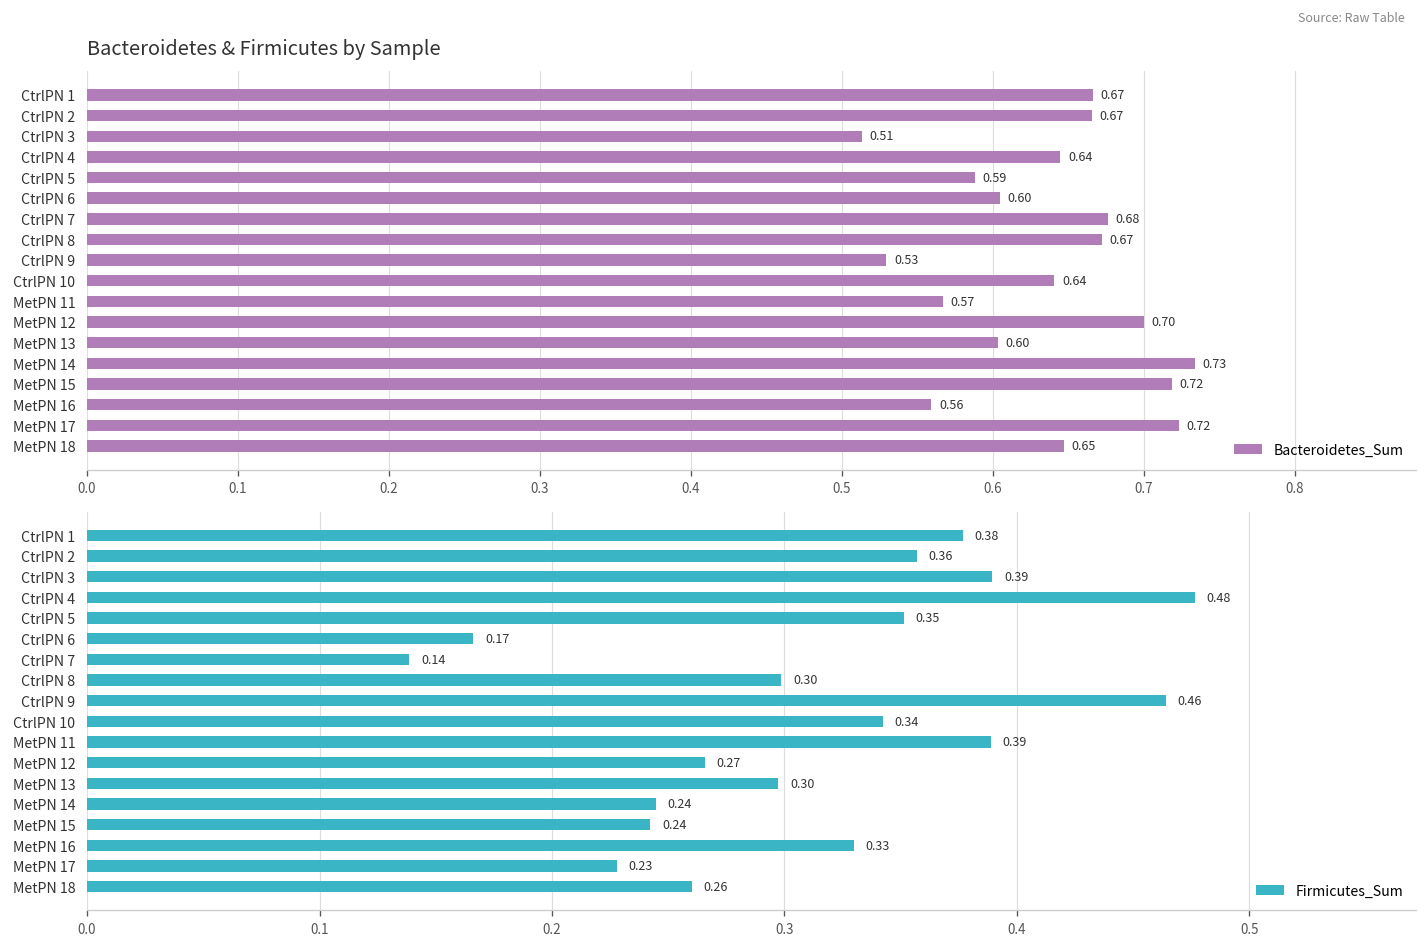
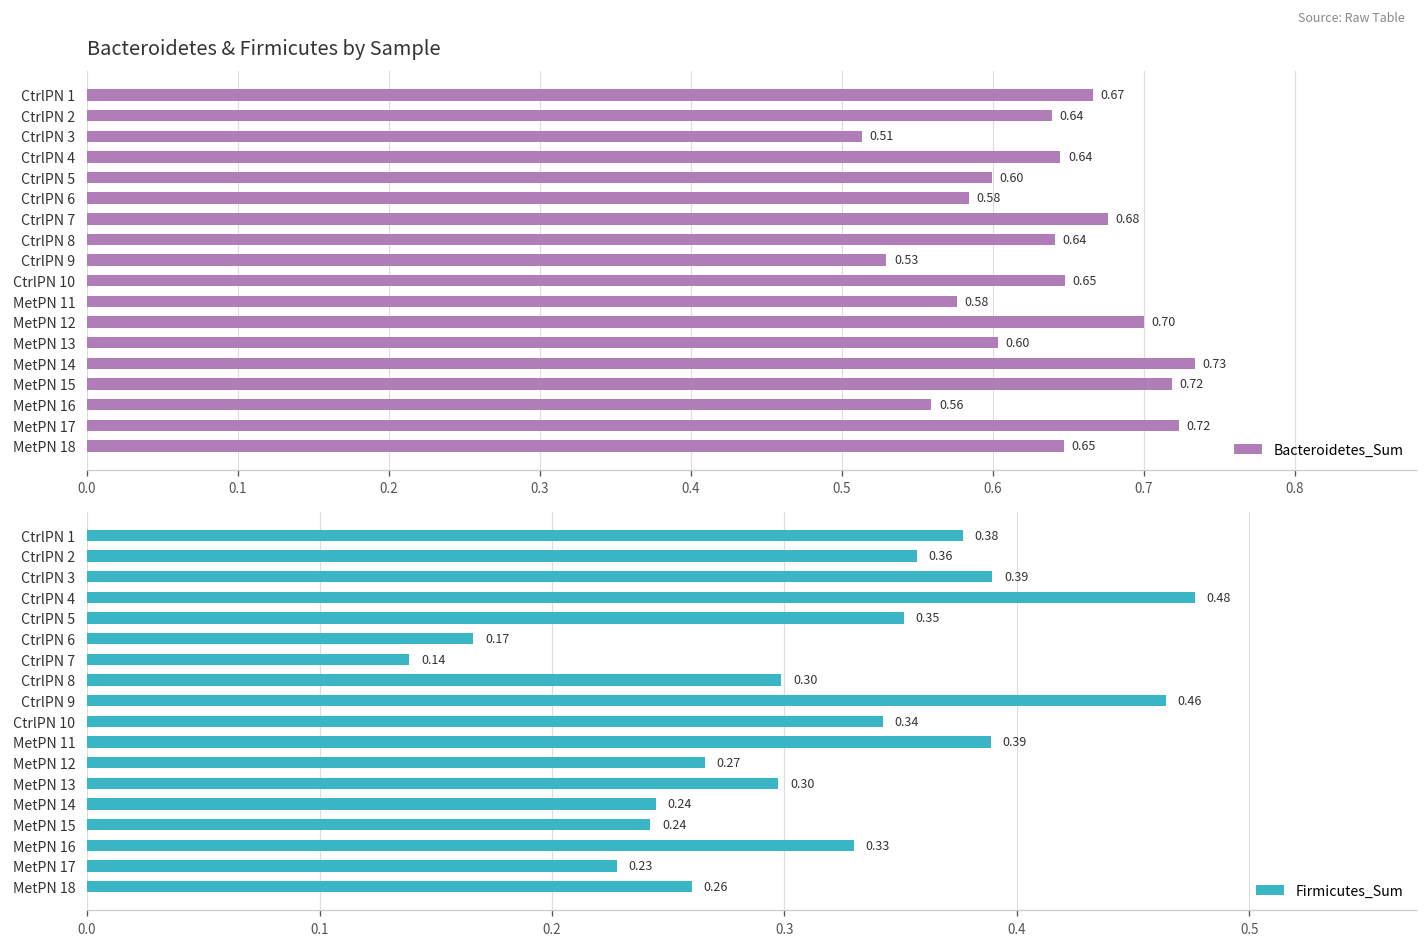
  {
    "Bacteroidetes & Firmicutes by Sample": {
      "CtrlPN 1": 0.67,
-     "CtrlPN 2": 0.67,
+     "CtrlPN 2": 0.64,
      "CtrlPN 3": 0.51,
      "CtrlPN 4": 0.64,
-     "CtrlPN 5": 0.59,
-     "CtrlPN 6": 0.60,
+     "CtrlPN 5": 0.60,
+     "CtrlPN 6": 0.58,
      "CtrlPN 7": 0.68,
-     "CtrlPN 8": 0.67,
+     "CtrlPN 8": 0.64,
      "CtrlPN 9": 0.53,
-     "CtrlPN 10": 0.64,
-     "MetPN 11": 0.57,
+     "CtrlPN 10": 0.65,
+     "MetPN 11": 0.58,
      "MetPN 12": 0.70,
      "MetPN 13": 0.60,
      "MetPN 14": 0.73,
      "MetPN 15": 0.72,
      "MetPN 16": 0.56,
      "MetPN 17": 0.72,
      "MetPN 18": 0.65
    }
  }
